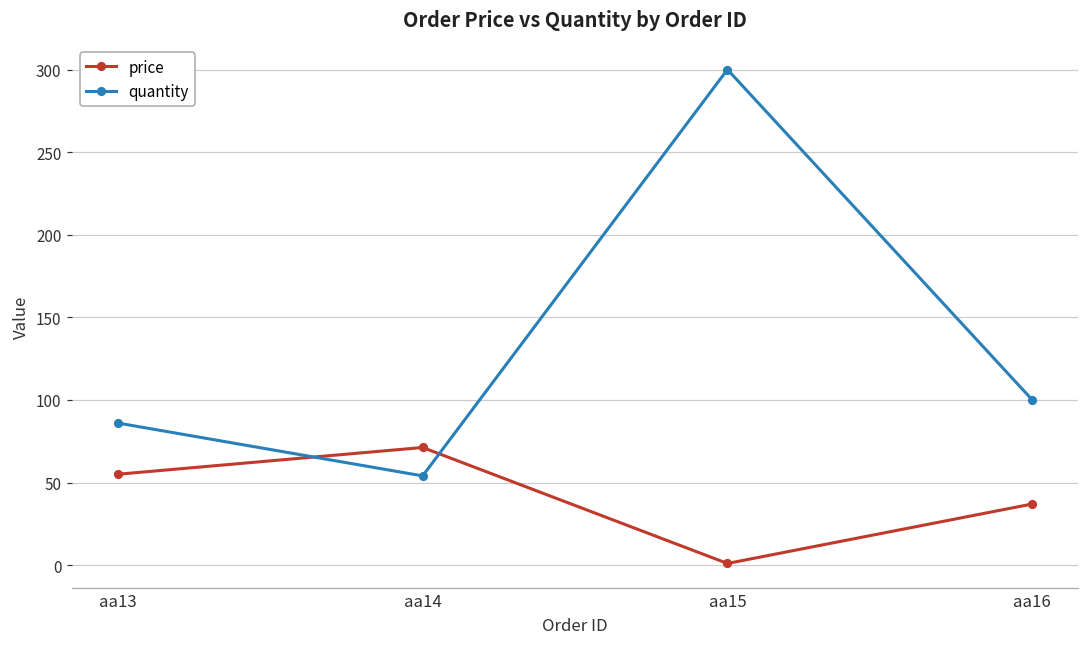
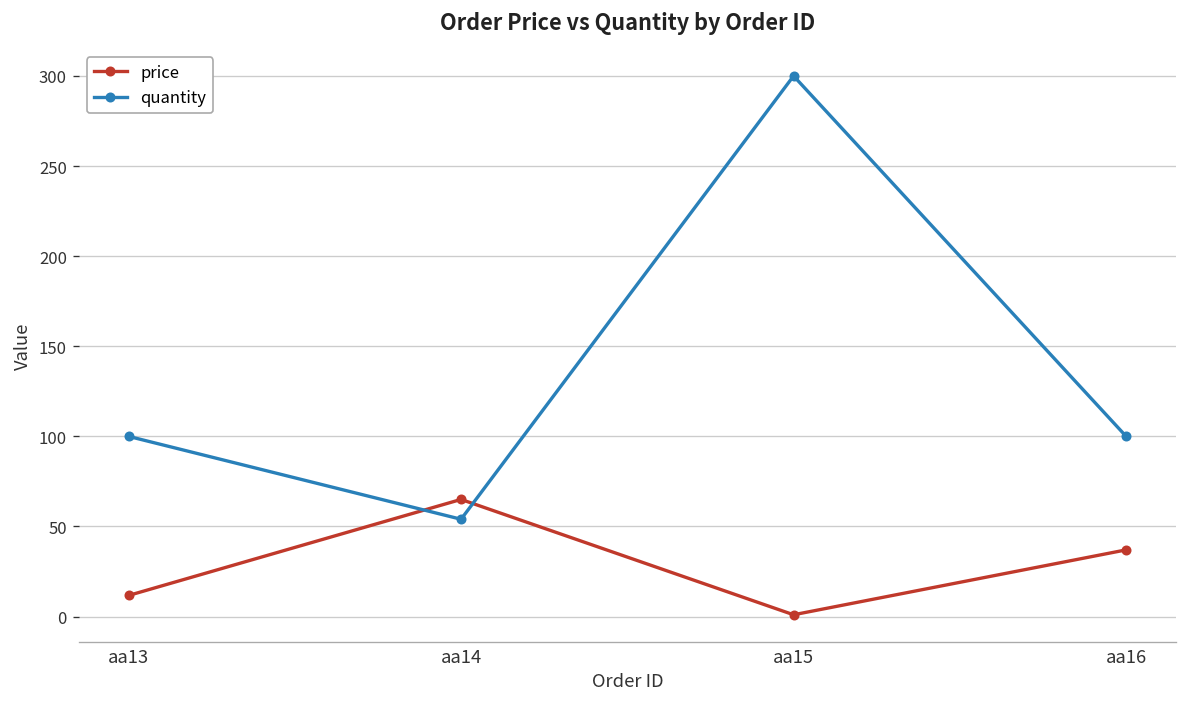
  {
    "price": {
-     "aa13": 55,
-     "aa14": 71,
+     "aa13": 12,
+     "aa14": 65,
      "aa15": 1,
      "aa16": 37
    },
    "quantity": {
-     "aa13": 86,
+     "aa13": 100,
      "aa14": 54,
      "aa15": 300,
      "aa16": 100
    }
  }
